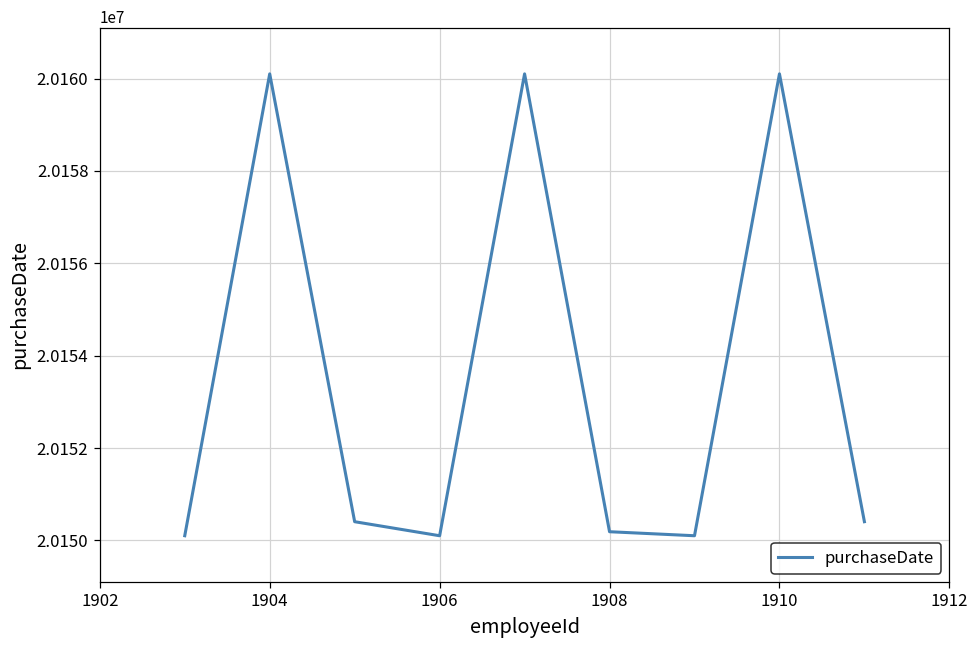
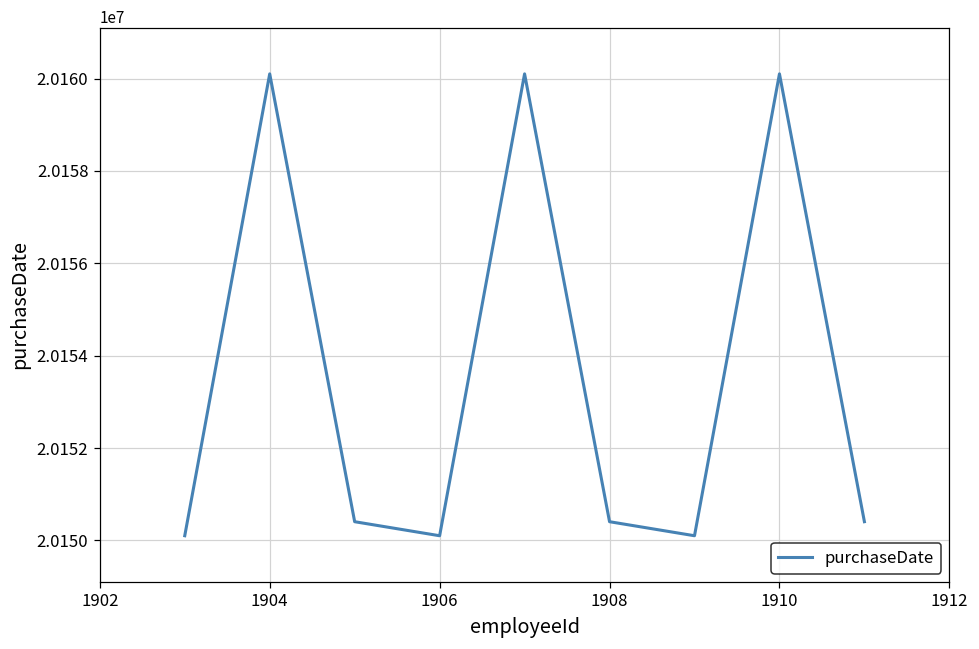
  {
    "1904": 20160100,
    "1906": 20150100,
-   "1908": 20150200,
+   "1908": 20150400,
    "1910": 20160100
  }
